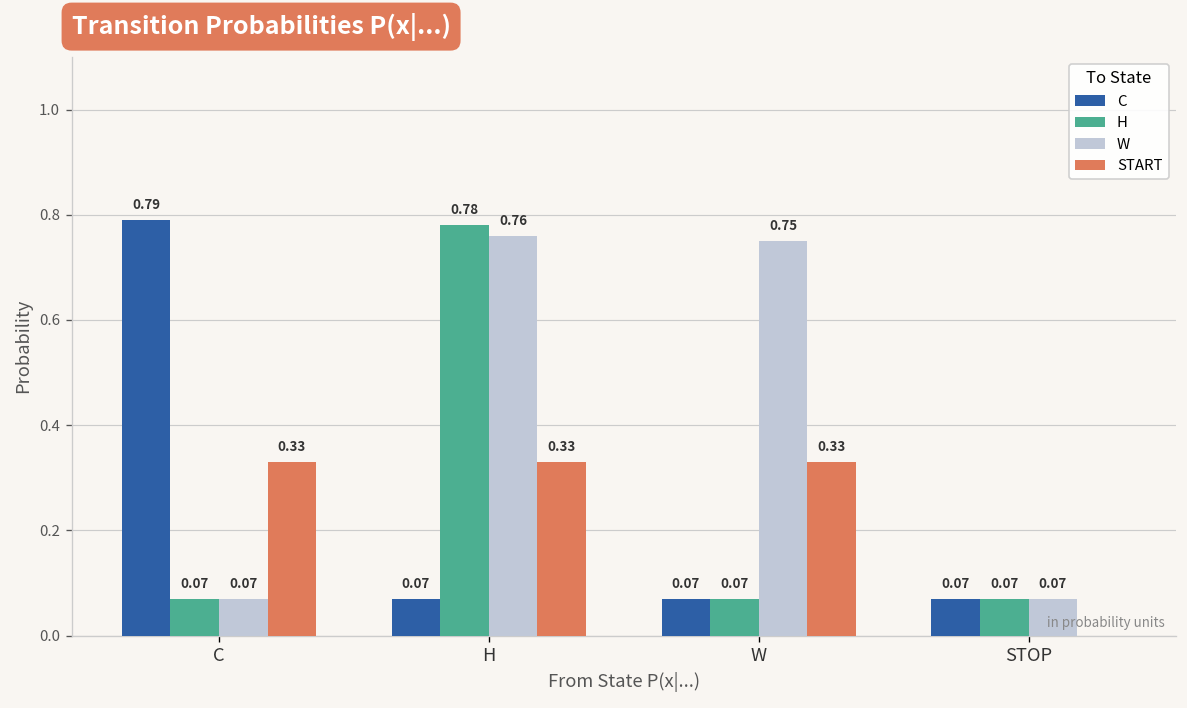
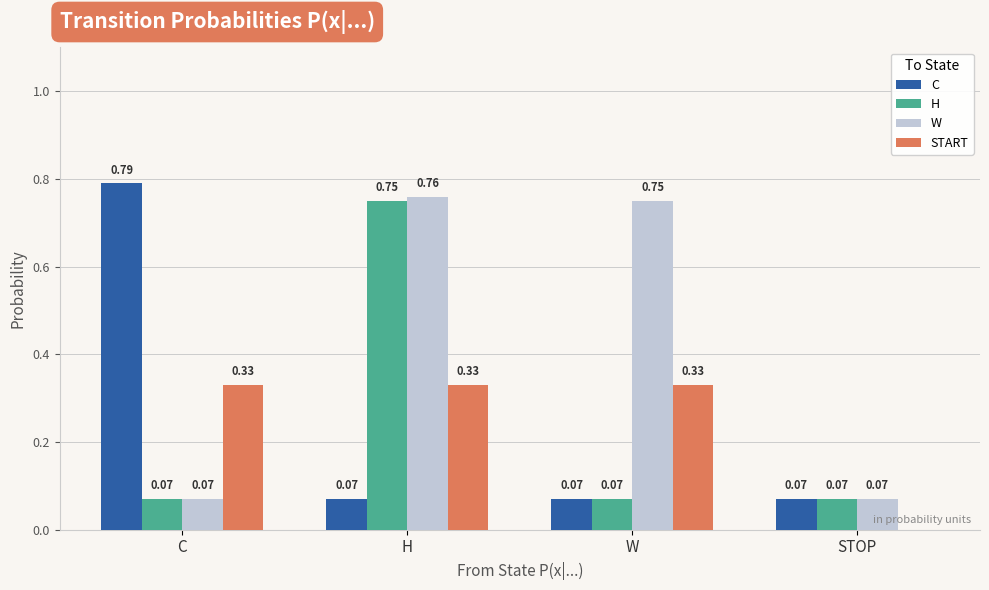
  {
    "C": {
      "C": 0.79,
      "H": 0.07,
      "W": 0.07,
      "STOP": 0.07
    },
    "H": {
      "C": 0.07,
-     "H": 0.78,
+     "H": 0.75,
      "W": 0.07,
      "STOP": 0.07
    },
    "W": {
      "C": 0.07,
      "H": 0.76,
      "W": 0.75,
      "STOP": 0.07
    },
    "START": {
      "C": 0.33,
      "H": 0.33,
      "W": 0.33
    }
  }
